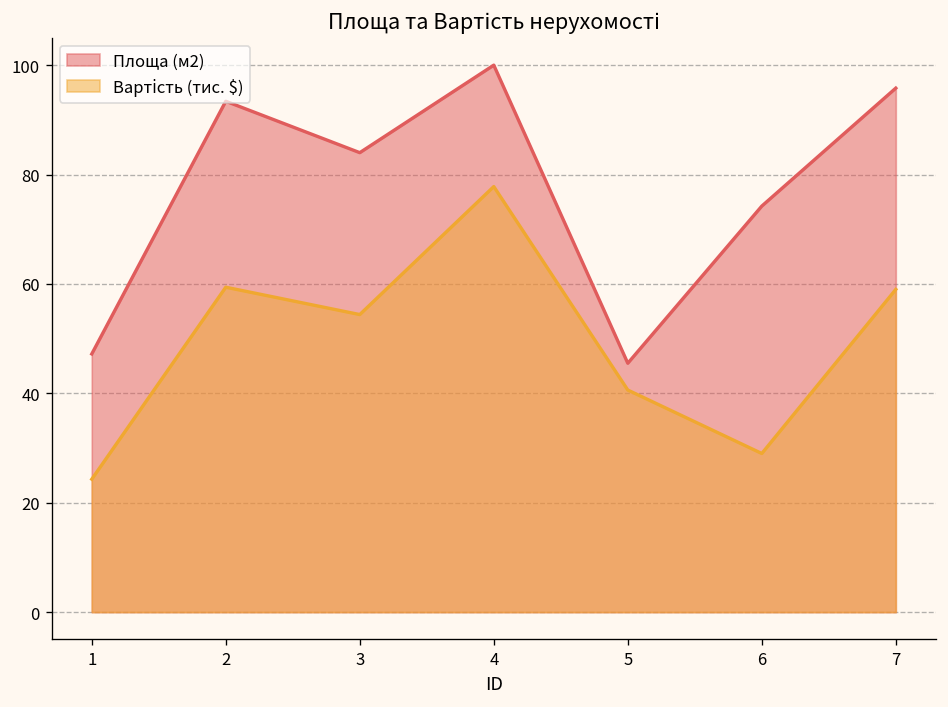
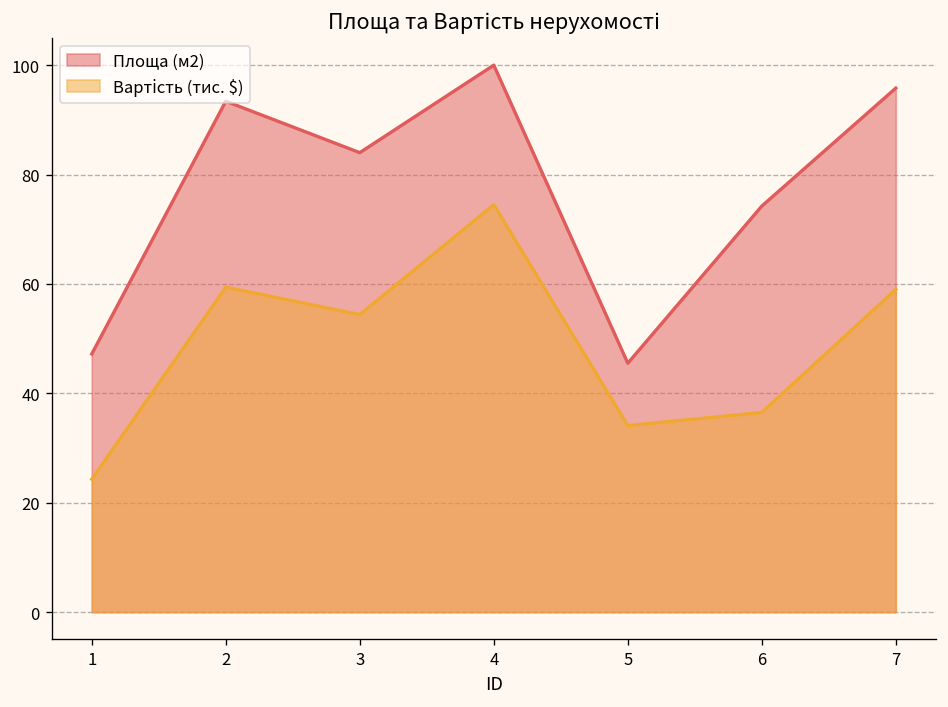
  {
    "Площа (м2)": {
      "1": 47,
      "3": 84,
      "4": 100,
      "5": 46,
      "6": 74,
      "7": 96
    },
    "Вартість (тис. $)": {
      "1": 24,
      "2": 59,
      "3": 54,
-     "4": 78,
-     "5": 41,
-     "6": 29,
+     "4": 75,
+     "5": 34,
+     "6": 37,
      "7": 59
    }
  }
